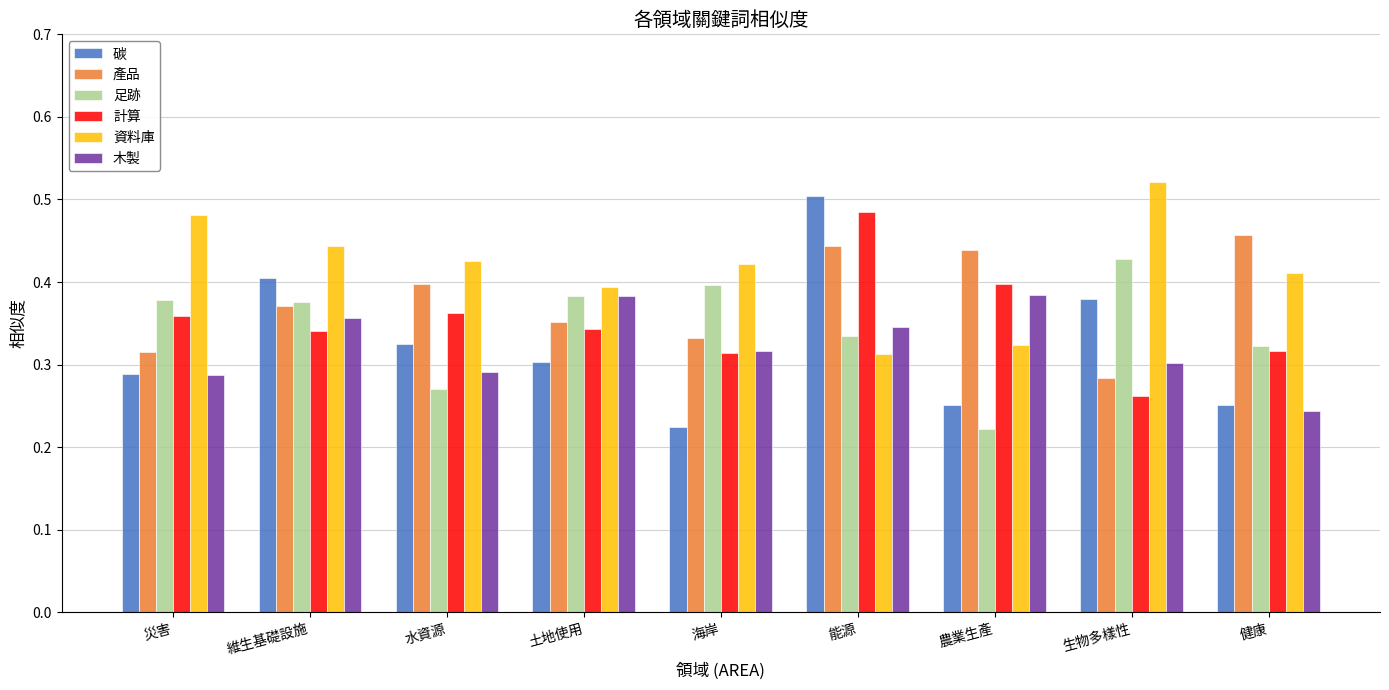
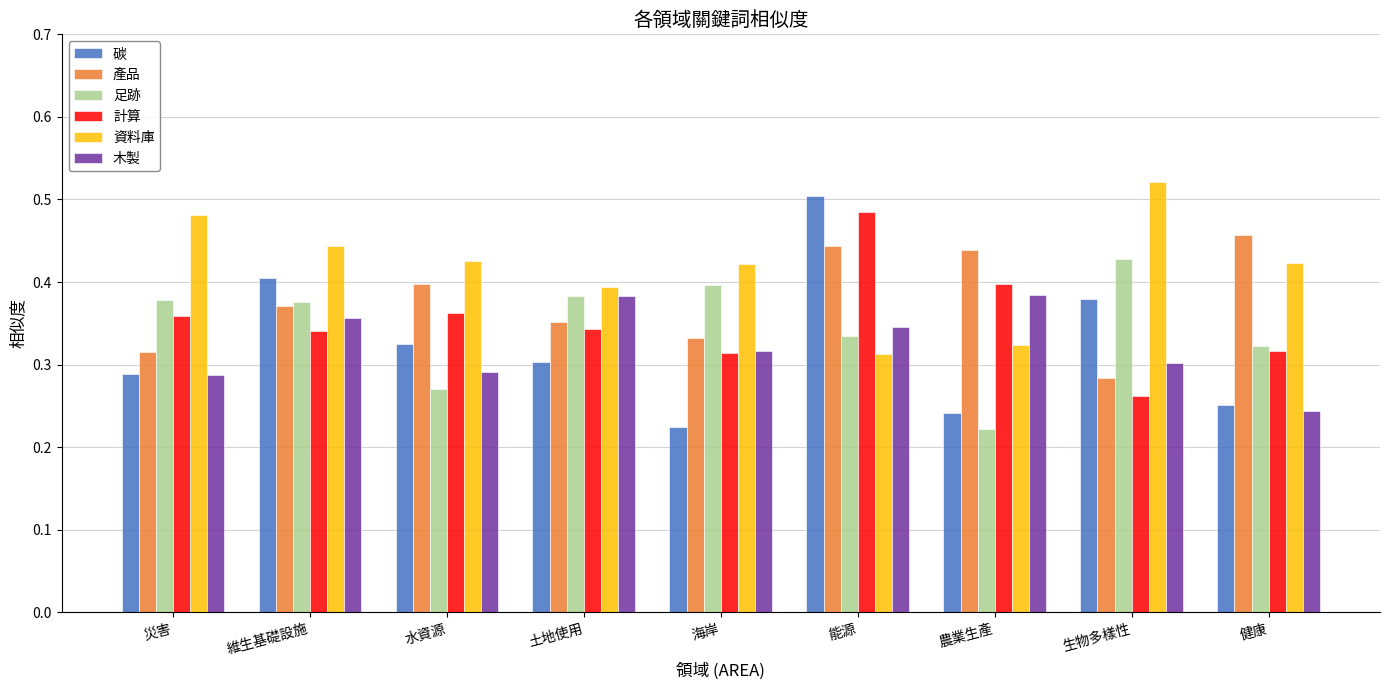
  {
    "碳": {
      "災害": 0.29,
      "維生基礎設施": 0.40,
      "水資源": 0.32,
      "土地使用": 0.30,
      "海岸": 0.22,
      "能源": 0.50,
-     "農業生產": 0.25,
+     "農業生產": 0.24,
      "生物多樣性": 0.38,
      "健康": 0.25
    },
    "產品": {
      "災害": 0.31,
      "維生基礎設施": 0.37,
      "水資源": 0.40,
      "土地使用": 0.35,
      "海岸": 0.33,
      "能源": 0.44,
      "農業生產": 0.44,
      "生物多樣性": 0.28,
      "健康": 0.46
    },
    "足跡": {
      "災害": 0.38,
      "維生基礎設施": 0.38,
      "水資源": 0.27,
      "土地使用": 0.38,
      "海岸": 0.40,
      "能源": 0.33,
      "農業生產": 0.22,
      "生物多樣性": 0.43,
      "健康": 0.32
    },
    "計算": {
      "災害": 0.36,
      "維生基礎設施": 0.34,
      "水資源": 0.36,
      "土地使用": 0.34,
      "海岸": 0.31,
      "能源": 0.49,
      "農業生產": 0.40,
      "生物多樣性": 0.26,
      "健康": 0.32
    },
    "資料庫": {
      "災害": 0.48,
      "維生基礎設施": 0.44,
      "水資源": 0.43,
      "土地使用": 0.39,
      "海岸": 0.42,
      "能源": 0.31,
      "農業生產": 0.32,
      "生物多樣性": 0.52,
-     "健康": 0.41
+     "健康": 0.42
    },
    "木製": {
      "災害": 0.29,
      "維生基礎設施": 0.36,
      "水資源": 0.29,
      "土地使用": 0.38,
      "海岸": 0.32,
      "能源": 0.35,
      "農業生產": 0.38,
      "生物多樣性": 0.30,
      "健康": 0.24
    }
  }
